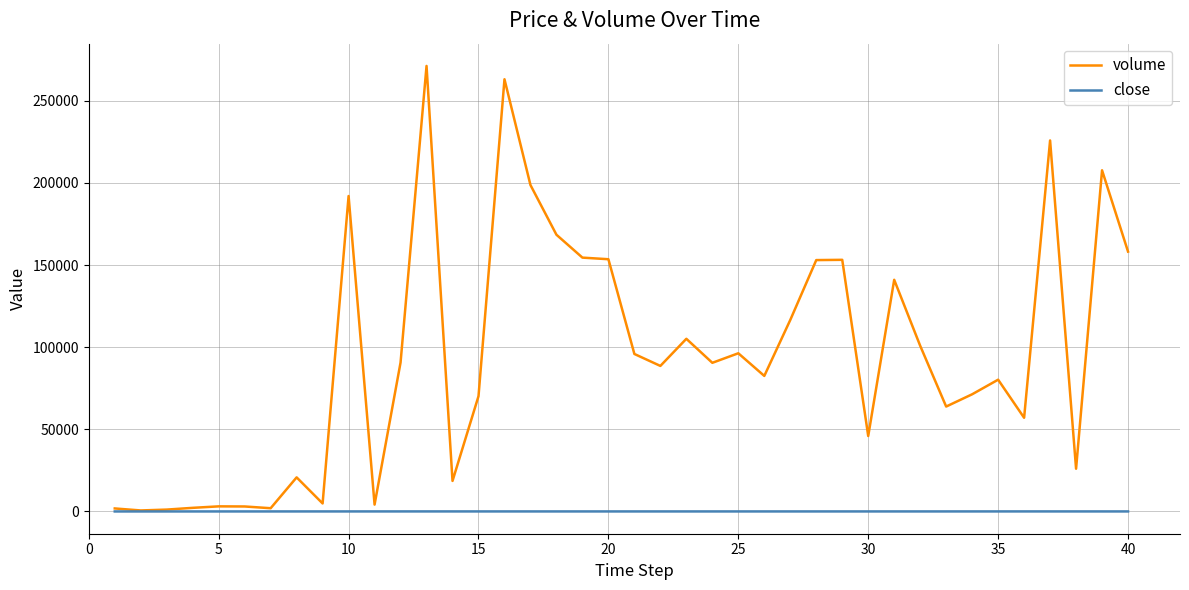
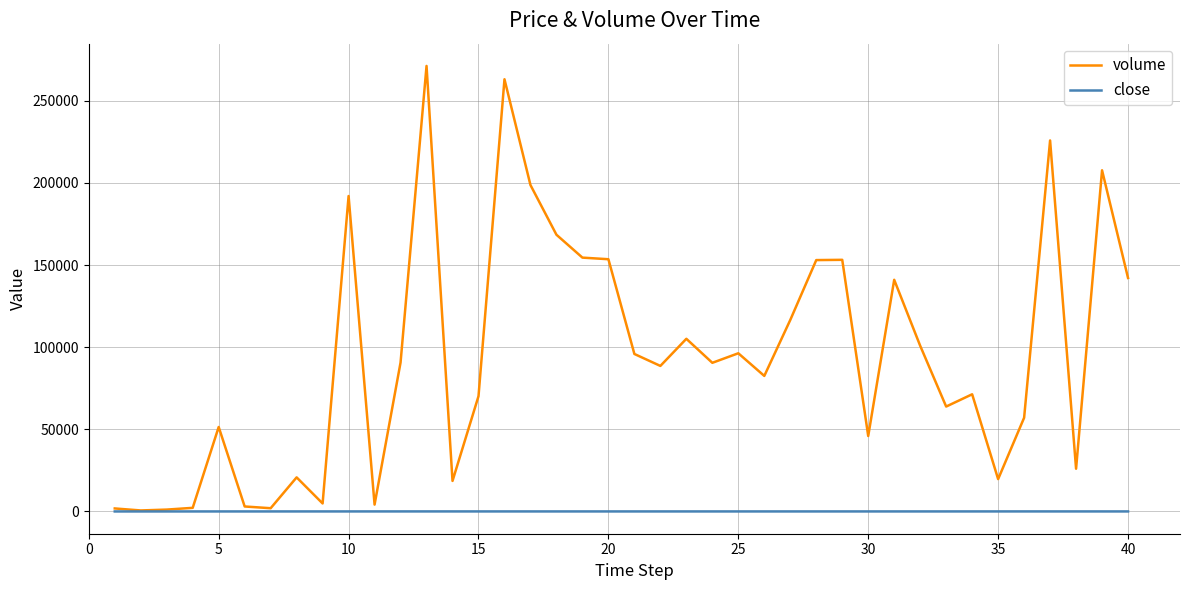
  {
    "volume": {
-     "5": 3000,
+     "5": 51000,
      "10": 192000,
      "15": 70000,
      "20": 154000,
      "25": 96000,
      "30": 46000,
-     "35": 80000,
-     "40": 158000
+     "35": 20000,
+     "40": 142000
    },
    "close": {
      "5": 0,
      "10": 0,
      "15": 0,
      "20": 0,
      "25": 0,
      "30": 0,
      "35": 0,
      "40": 0
    }
  }
